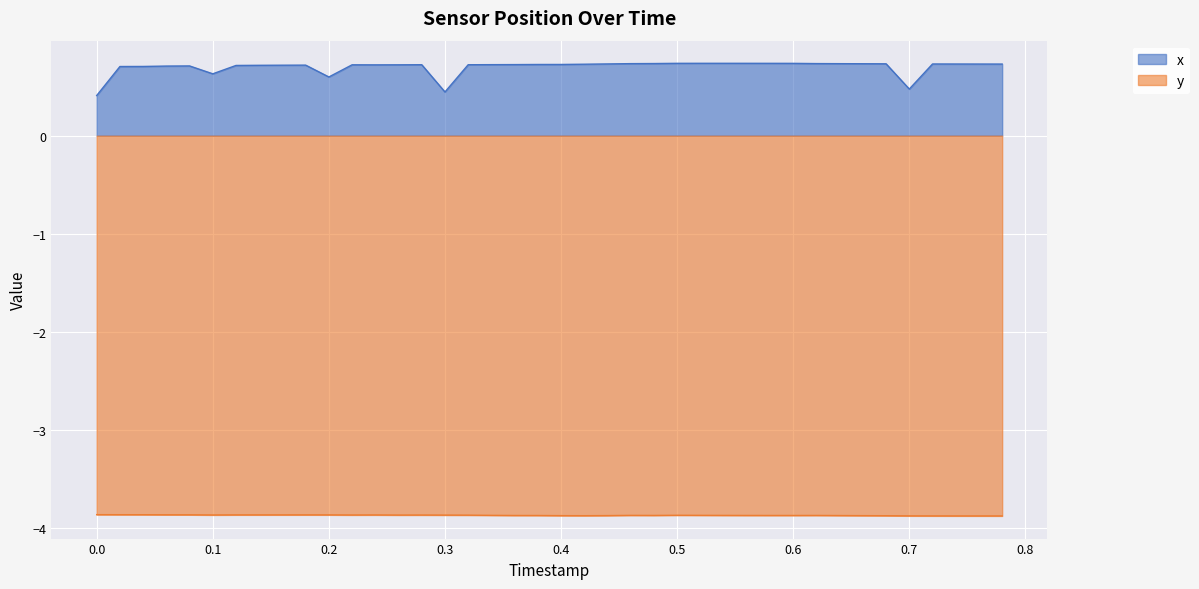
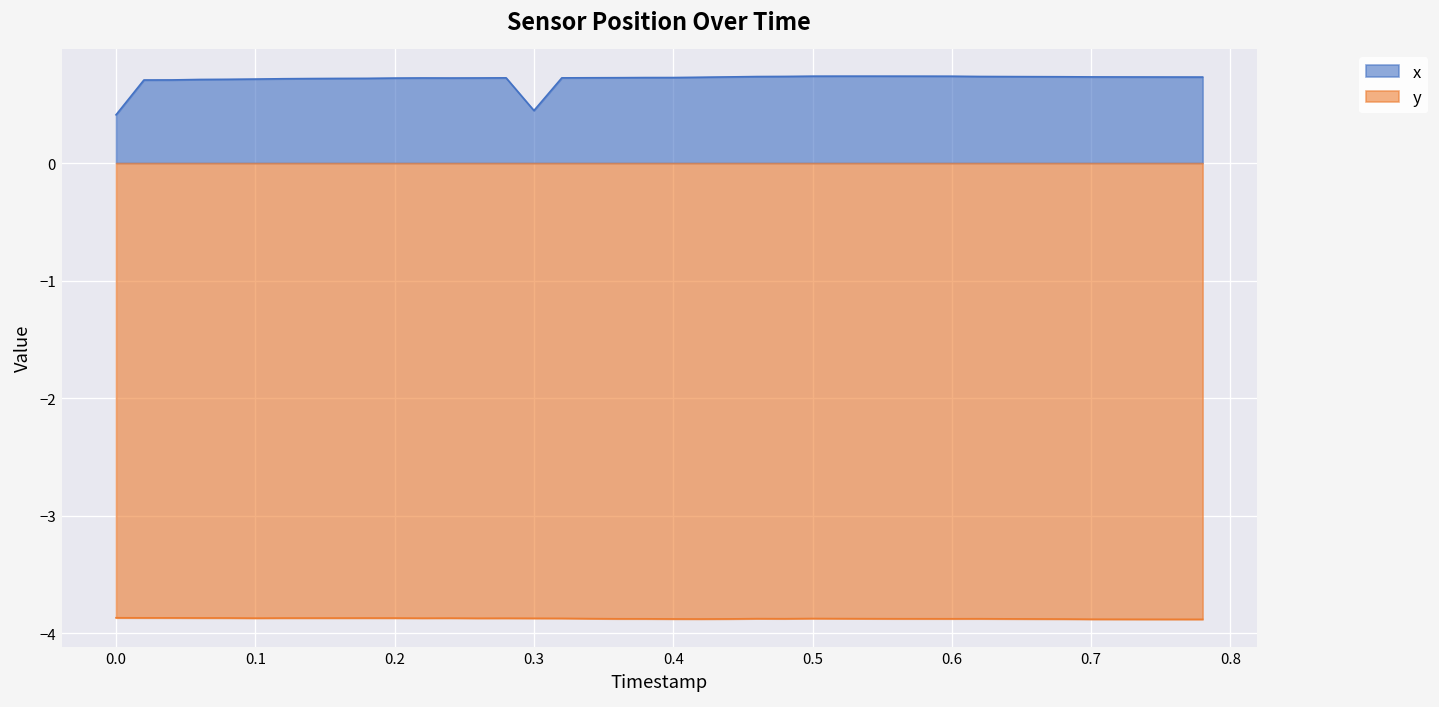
  {
    "x": {
      "0.0": 0.4,
-     "0.1": 0.6,
-     "0.2": 0.6,
+     "0.1": 0.7,
+     "0.2": 0.7,
      "0.3": 0.4,
      "0.4": 0.7,
      "0.5": 0.7,
      "0.6": 0.7,
-     "0.7": 0.5
+     "0.7": 0.7
    }
  }
